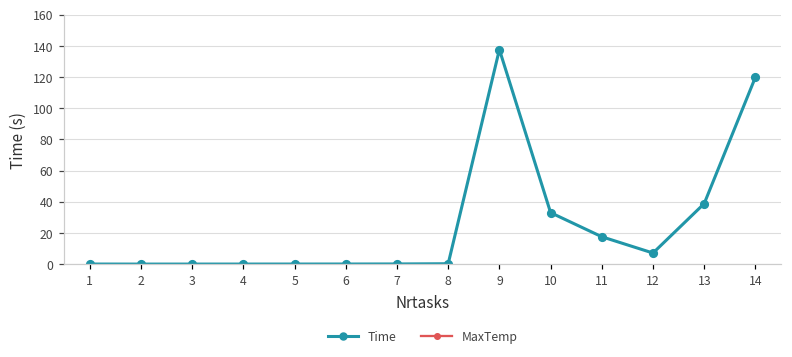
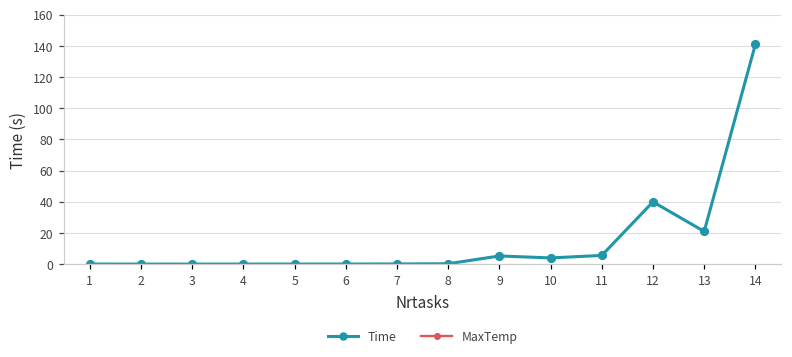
  {
    "Time": {
      "1": 0,
      "2": 0,
      "3": 0,
      "4": 0,
      "5": 0,
      "6": 0,
      "7": 0,
      "8": 0,
-     "9": 138,
-     "10": 33,
-     "11": 18,
-     "12": 7,
-     "13": 39,
-     "14": 120
+     "9": 5,
+     "10": 4,
+     "11": 6,
+     "12": 40,
+     "13": 21,
+     "14": 141
    }
  }
